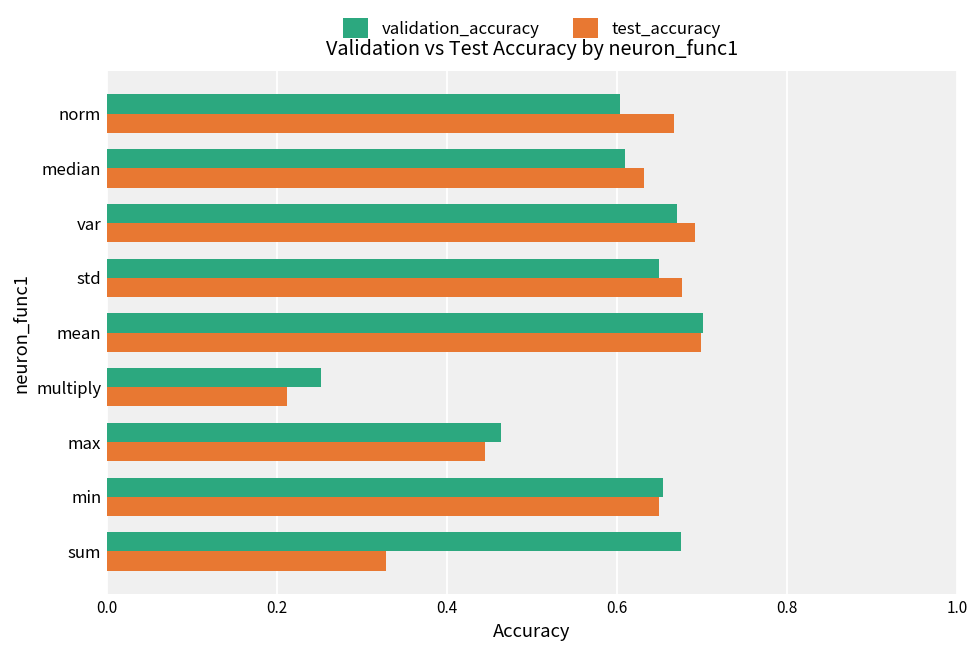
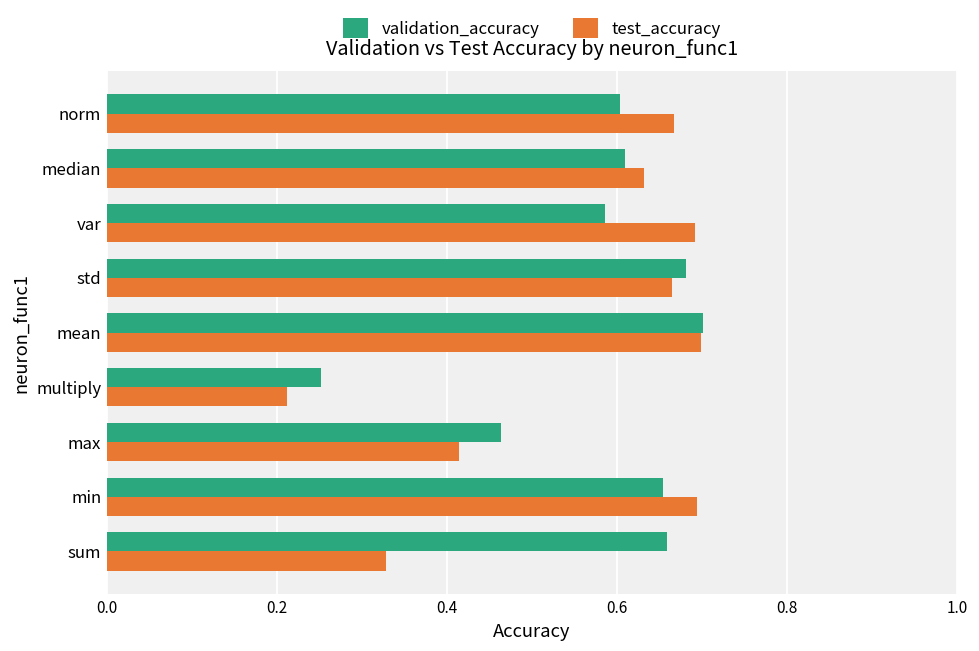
  {
    "validation_accuracy": {
      "norm": 0.60,
      "median": 0.61,
-     "var": 0.67,
-     "std": 0.65,
+     "var": 0.59,
+     "std": 0.68,
      "mean": 0.70,
      "multiply": 0.25,
      "max": 0.46,
      "min": 0.65,
-     "sum": 0.67
+     "sum": 0.66
    },
    "test_accuracy": {
      "norm": 0.67,
      "median": 0.63,
      "var": 0.69,
-     "std": 0.68,
+     "std": 0.67,
      "mean": 0.70,
      "multiply": 0.21,
-     "max": 0.44,
-     "min": 0.65,
+     "max": 0.41,
+     "min": 0.69,
      "sum": 0.33
    }
  }
